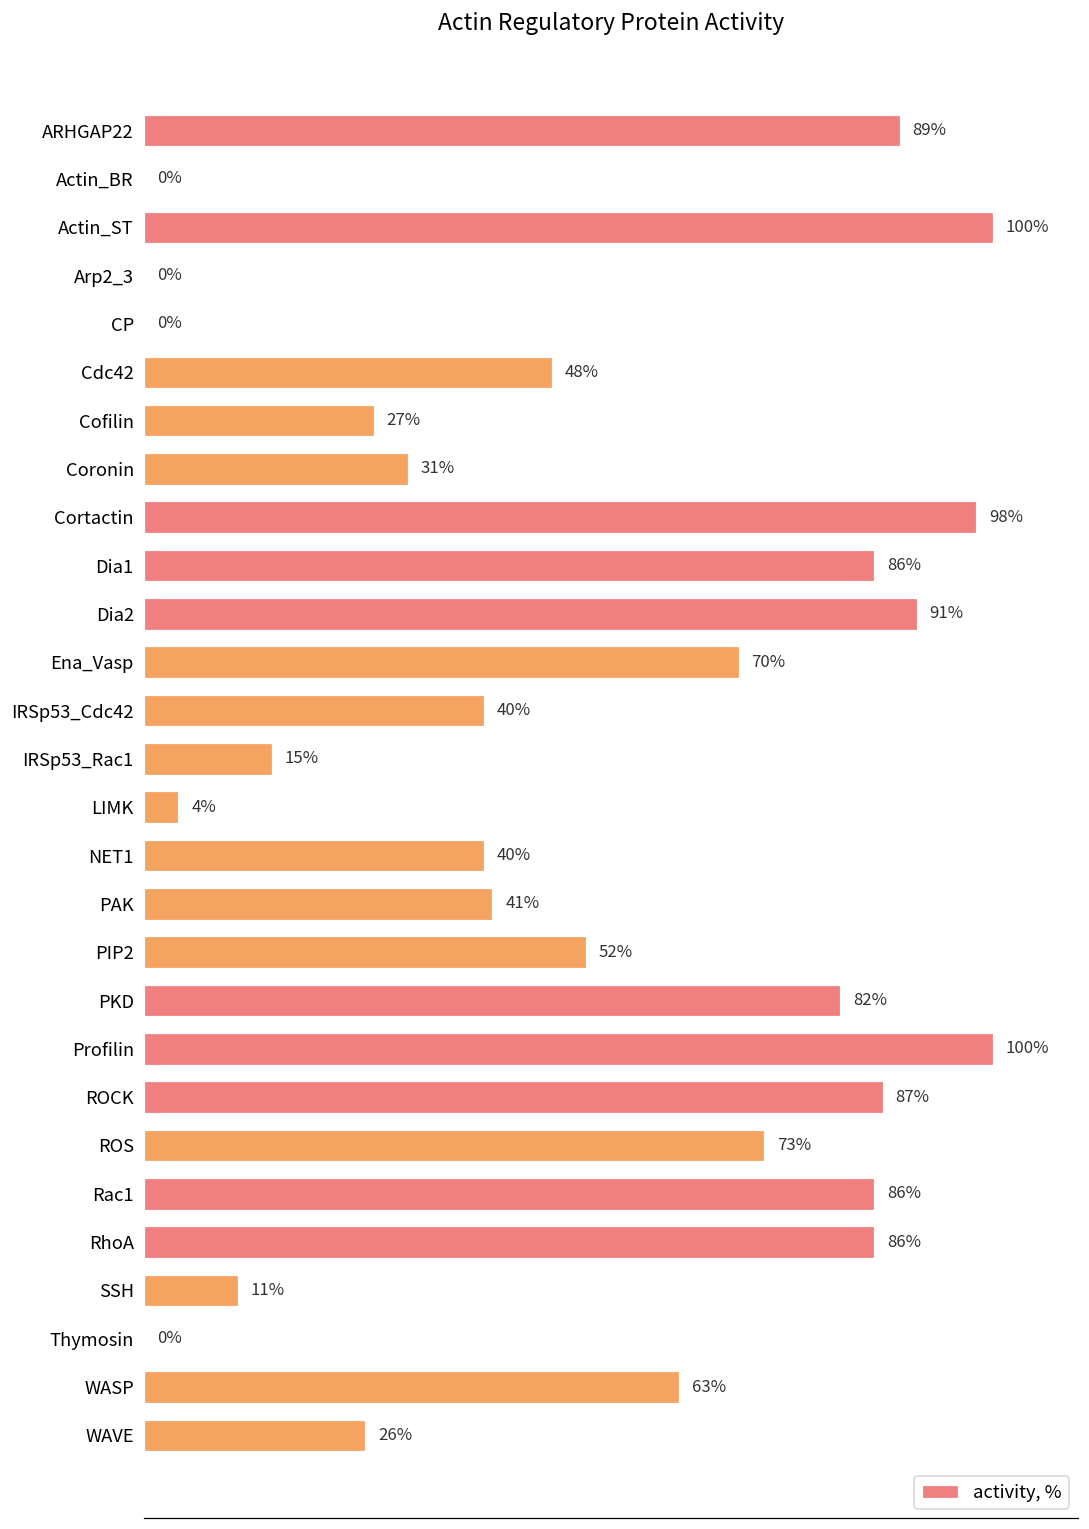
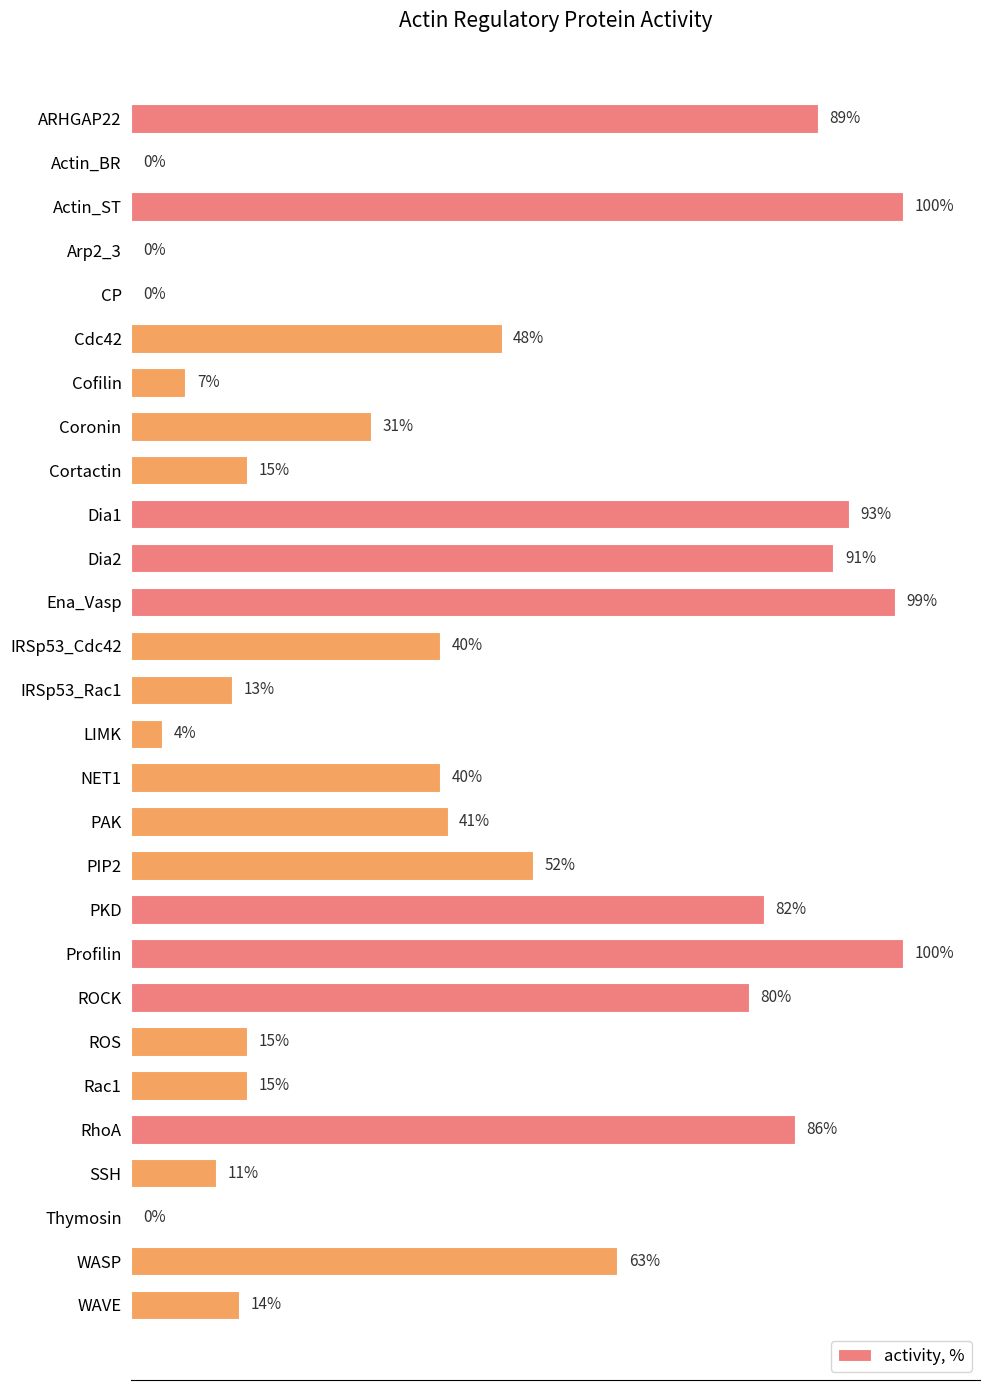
  {
    "ARHGAP22": "89%",
    "Actin_BR": "0%",
    "Actin_ST": "100%",
    "Arp2_3": "0%",
    "CP": "0%",
    "Cdc42": "48%",
-   "Cofilin": "27%",
+   "Cofilin": "7%",
    "Coronin": "31%",
-   "Cortactin": "98%",
-   "Dia1": "86%",
+   "Cortactin": "15%",
+   "Dia1": "93%",
    "Dia2": "91%",
-   "Ena_Vasp": "70%",
+   "Ena_Vasp": "99%",
    "IRSp53_Cdc42": "40%",
-   "IRSp53_Rac1": "15%",
+   "IRSp53_Rac1": "13%",
    "LIMK": "4%",
    "NET1": "40%",
    "PAK": "41%",
    "PIP2": "52%",
    "PKD": "82%",
    "Profilin": "100%",
-   "ROCK": "87%",
-   "ROS": "73%",
-   "Rac1": "86%",
+   "ROCK": "80%",
+   "ROS": "15%",
+   "Rac1": "15%",
    "RhoA": "86%",
    "SSH": "11%",
    "Thymosin": "0%",
    "WASP": "63%",
-   "WAVE": "26%"
+   "WAVE": "14%"
  }
